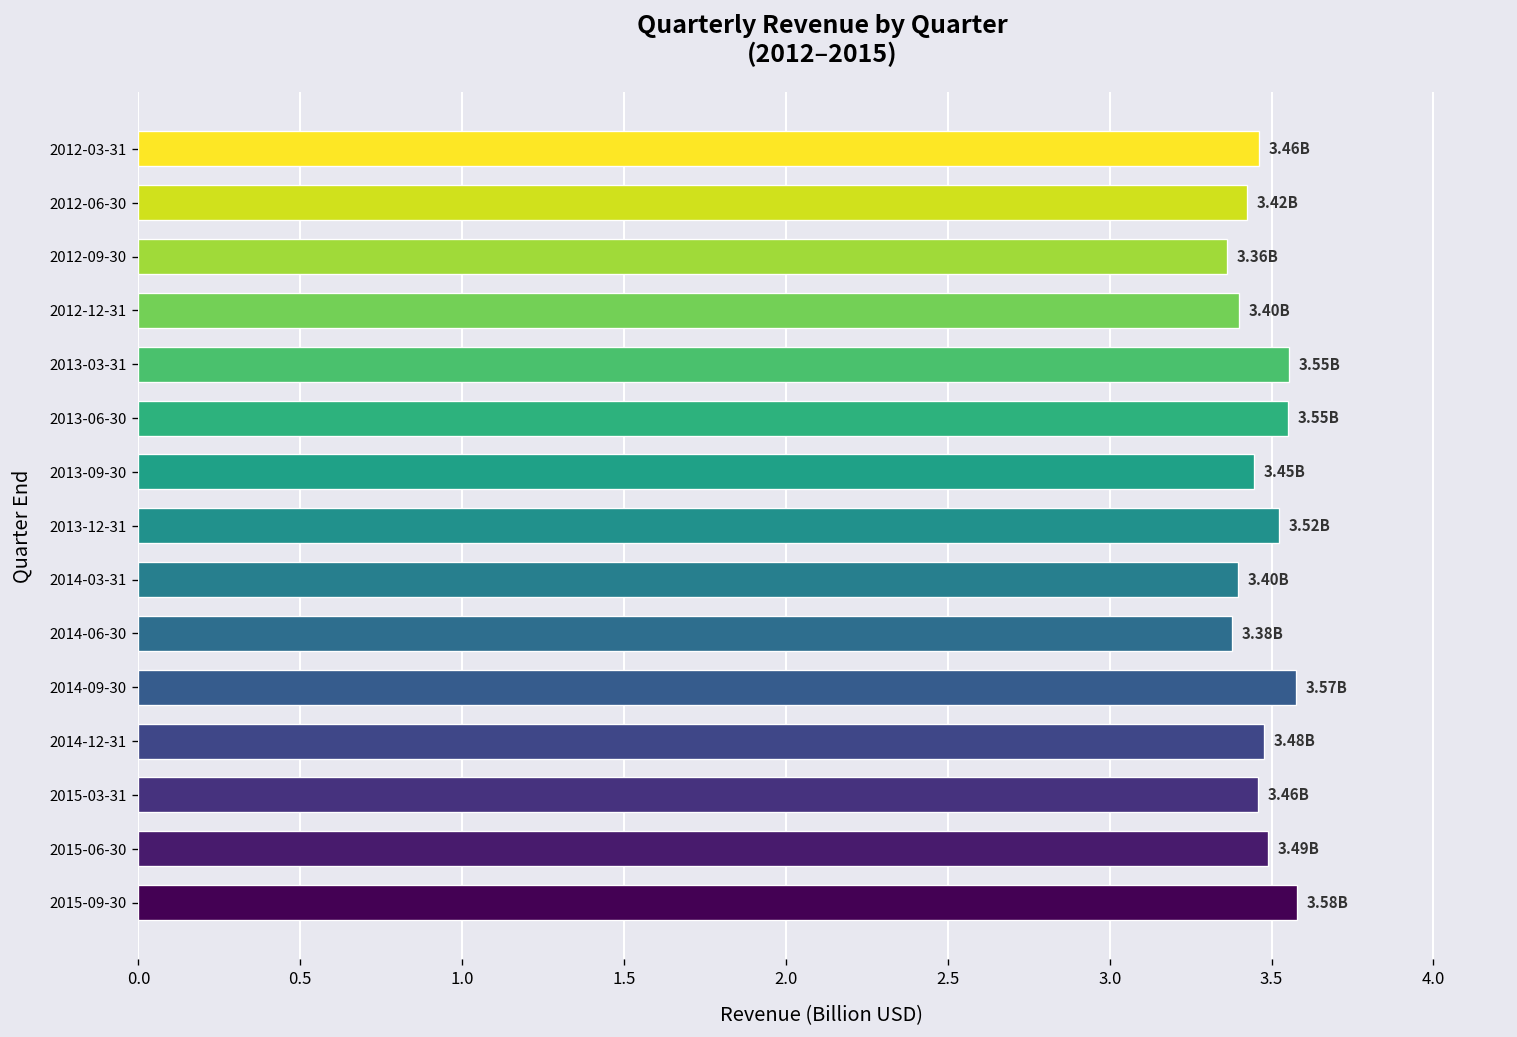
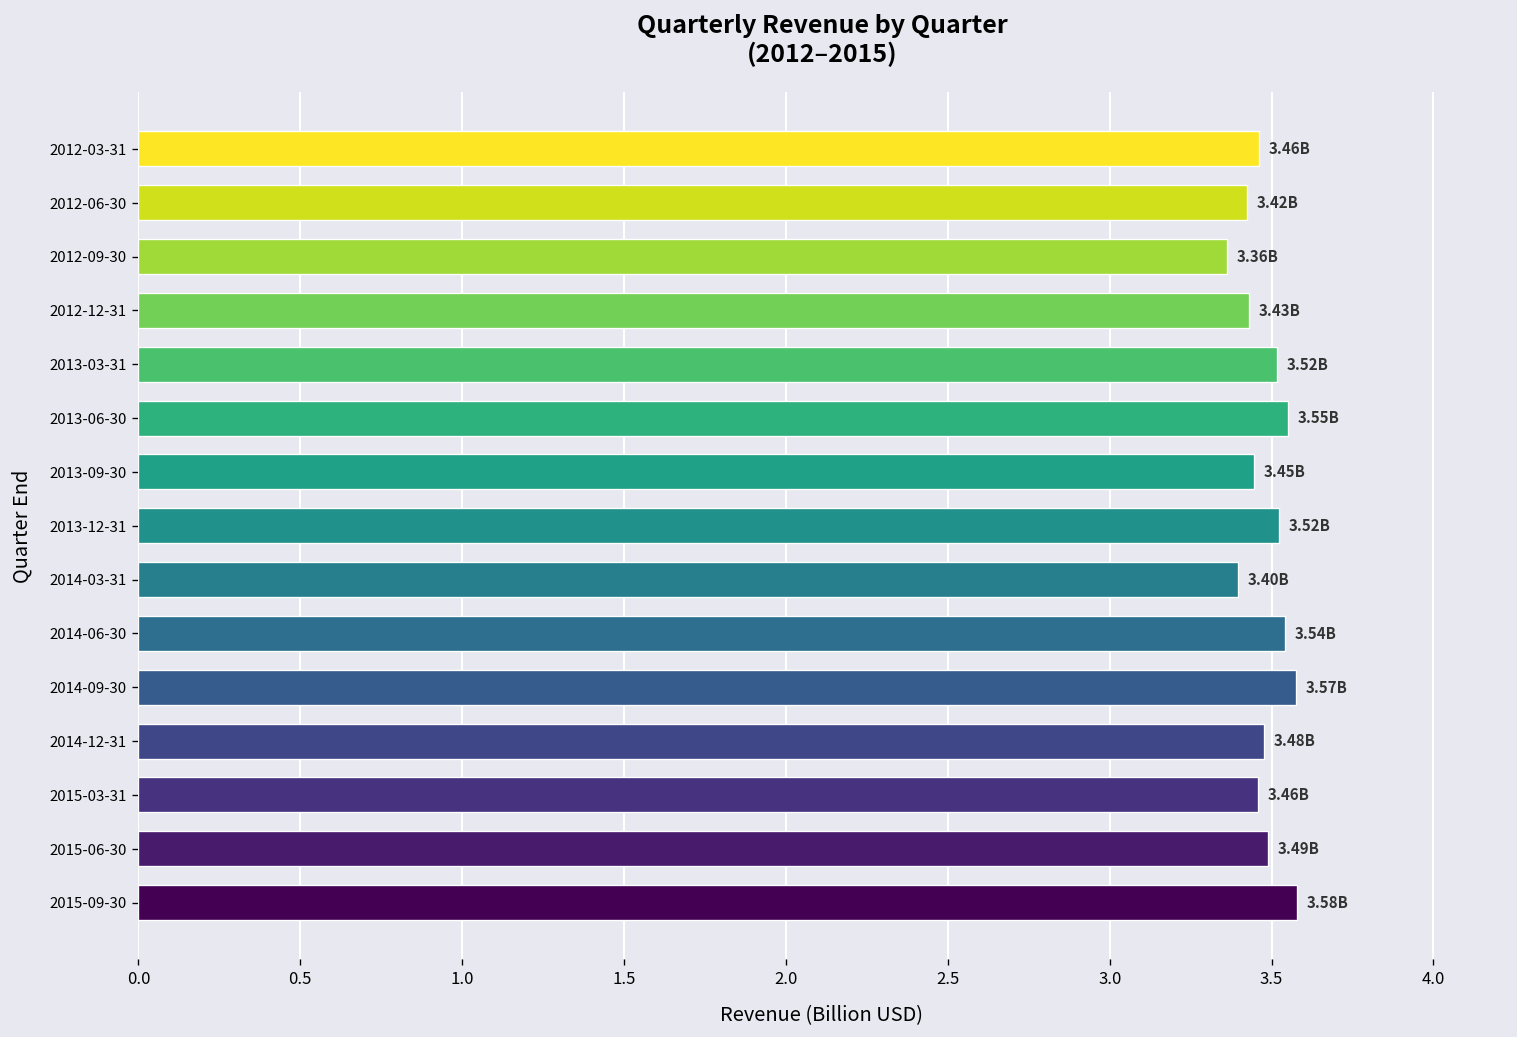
  {
    "2012-03-31": "3.46B",
    "2012-06-30": "3.42B",
    "2012-09-30": "3.36B",
-   "2012-12-31": "3.40B",
-   "2013-03-31": "3.55B",
+   "2012-12-31": "3.43B",
+   "2013-03-31": "3.52B",
    "2013-06-30": "3.55B",
    "2013-09-30": "3.45B",
    "2013-12-31": "3.52B",
    "2014-03-31": "3.40B",
-   "2014-06-30": "3.38B",
+   "2014-06-30": "3.54B",
    "2014-09-30": "3.57B",
    "2014-12-31": "3.48B",
    "2015-03-31": "3.46B",
    "2015-06-30": "3.49B",
    "2015-09-30": "3.58B"
  }
